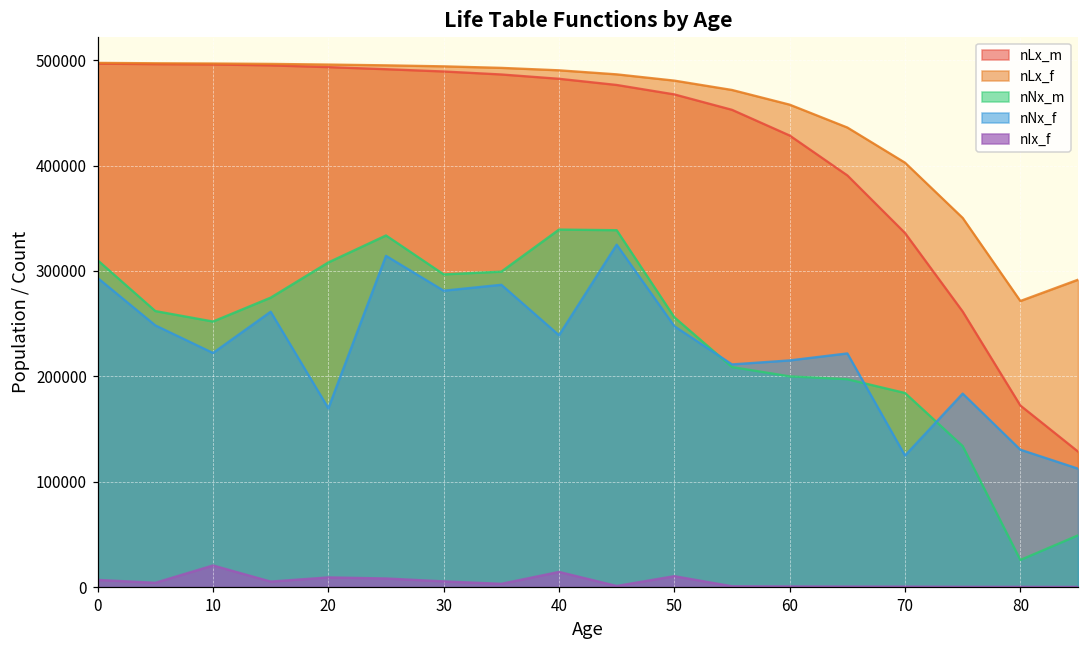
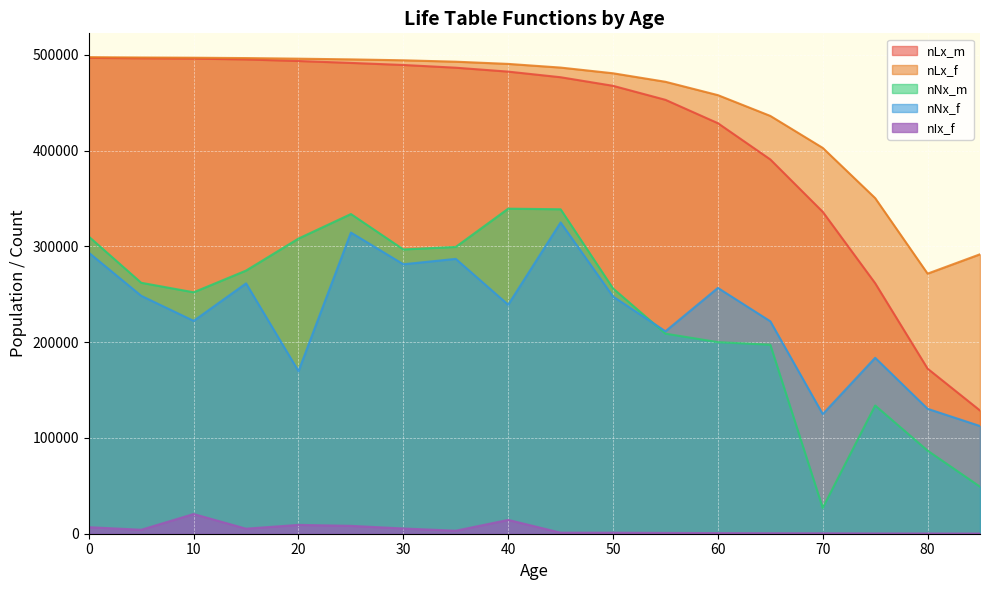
  {
    "nNx_m": {
      "0": 310000,
      "10": 250000,
      "20": 310000,
      "30": 300000,
      "40": 340000,
      "50": 260000,
      "60": 200000,
-     "70": 180000,
-     "80": 30000
+     "70": 30000,
+     "80": 90000
    },
    "nNx_f": {
      "0": 290000,
      "10": 220000,
      "20": 170000,
      "30": 280000,
      "40": 240000,
      "50": 250000,
-     "60": 220000,
+     "60": 260000,
      "70": 120000,
      "80": 130000
    },
    "nIx_f": {
      "0": 10000,
      "10": 20000,
      "20": 10000,
      "30": 10000,
      "40": 10000,
-     "50": 10000,
+     "50": 0,
      "60": 0,
      "70": 0,
      "80": 0
    }
  }
